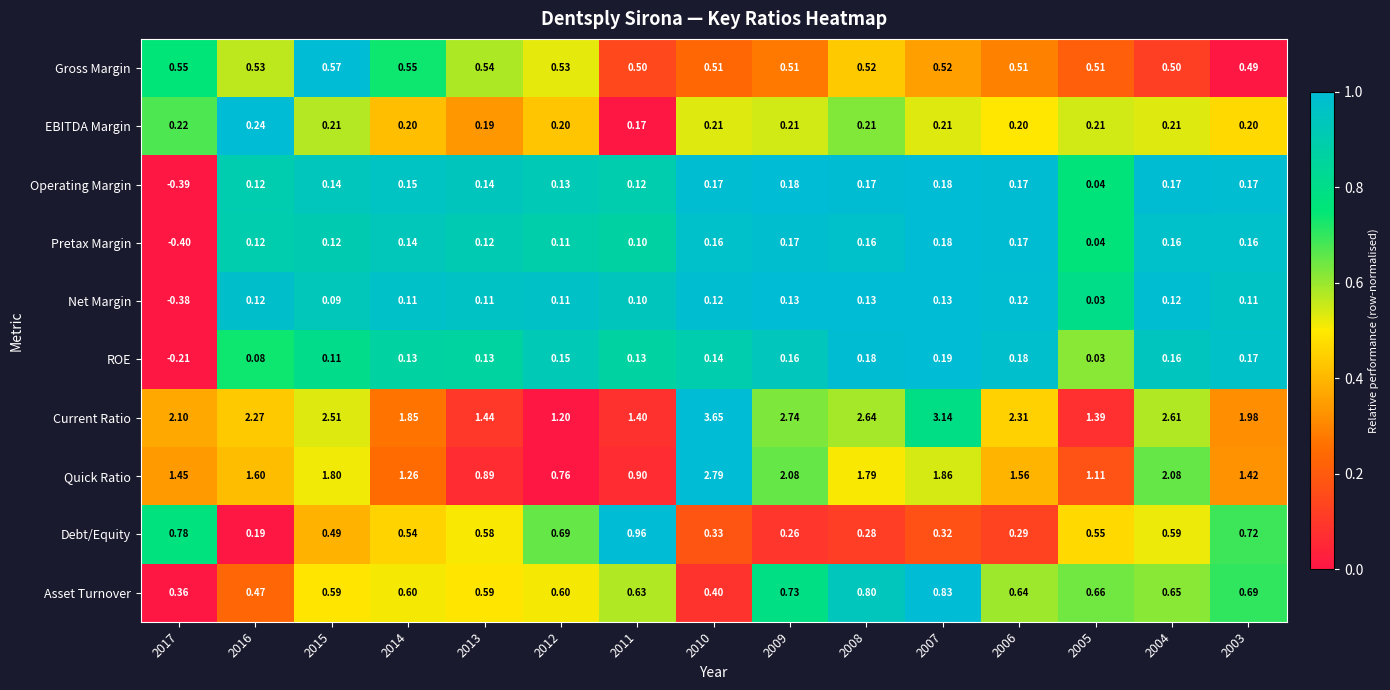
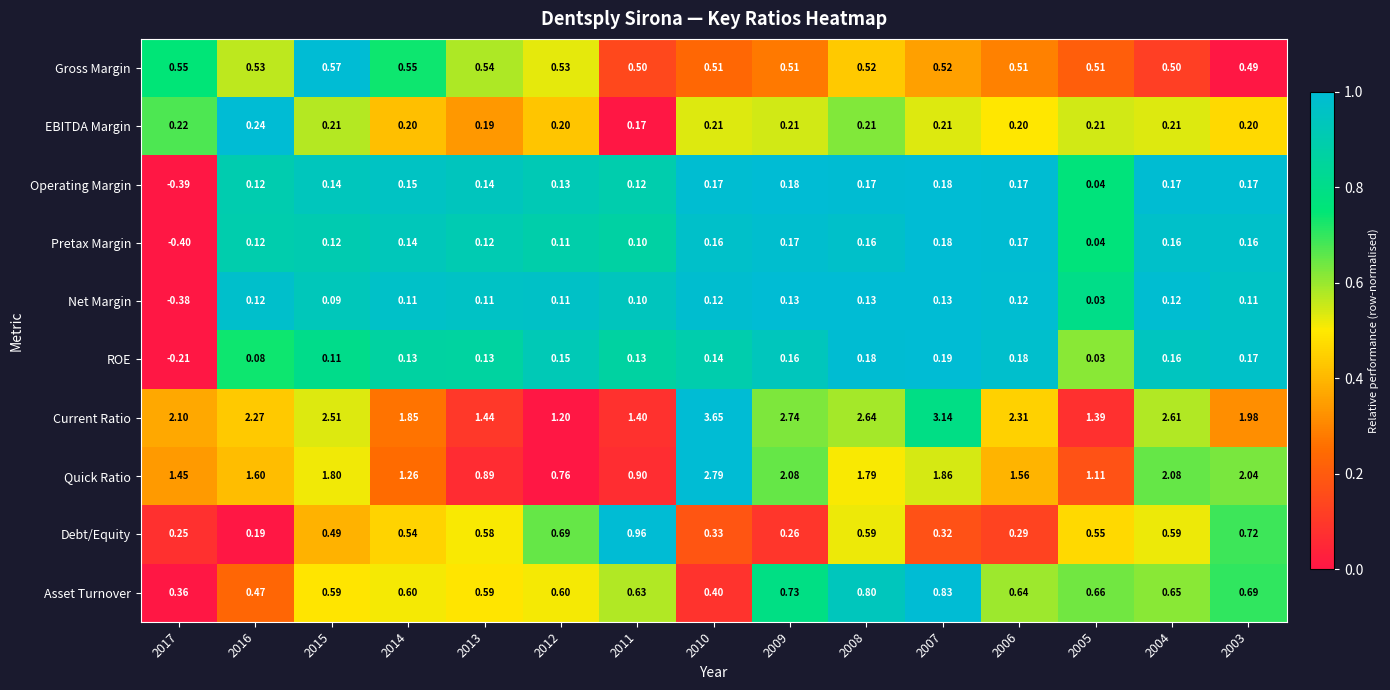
  {
    "Gross Margin": {
      "2017": 0.55,
      "2016": 0.53,
      "2015": 0.57,
      "2014": 0.55,
      "2013": 0.54,
      "2012": 0.53,
      "2011": 0.50,
      "2010": 0.51,
      "2009": 0.51,
      "2008": 0.52,
      "2007": 0.52,
      "2006": 0.51,
      "2005": 0.51,
      "2004": 0.50,
      "2003": 0.49
    },
    "EBITDA Margin": {
      "2017": 0.22,
      "2016": 0.24,
      "2015": 0.21,
      "2014": 0.20,
      "2013": 0.19,
      "2012": 0.20,
      "2011": 0.17,
      "2010": 0.21,
      "2009": 0.21,
      "2008": 0.21,
      "2007": 0.21,
      "2006": 0.20,
      "2005": 0.21,
      "2004": 0.21,
      "2003": 0.20
    },
    "Operating Margin": {
      "2017": -0.39,
      "2016": 0.12,
      "2015": 0.14,
      "2014": 0.15,
      "2013": 0.14,
      "2012": 0.13,
      "2011": 0.12,
      "2010": 0.17,
      "2009": 0.18,
      "2008": 0.17,
      "2007": 0.18,
      "2006": 0.17,
      "2005": 0.04,
      "2004": 0.17,
      "2003": 0.17
    },
    "Pretax Margin": {
      "2017": -0.40,
      "2016": 0.12,
      "2015": 0.12,
      "2014": 0.14,
      "2013": 0.12,
      "2012": 0.11,
      "2011": 0.10,
      "2010": 0.16,
      "2009": 0.17,
      "2008": 0.16,
      "2007": 0.18,
      "2006": 0.17,
      "2005": 0.04,
      "2004": 0.16,
      "2003": 0.16
    },
    "Net Margin": {
      "2017": -0.38,
      "2016": 0.12,
      "2015": 0.09,
      "2014": 0.11,
      "2013": 0.11,
      "2012": 0.11,
      "2011": 0.10,
      "2010": 0.12,
      "2009": 0.13,
      "2008": 0.13,
      "2007": 0.13,
      "2006": 0.12,
      "2005": 0.03,
      "2004": 0.12,
      "2003": 0.11
    },
    "ROE": {
      "2017": -0.21,
      "2016": 0.08,
      "2015": 0.11,
      "2014": 0.13,
      "2013": 0.13,
      "2012": 0.15,
      "2011": 0.13,
      "2010": 0.14,
      "2009": 0.16,
      "2008": 0.18,
      "2007": 0.19,
      "2006": 0.18,
      "2005": 0.03,
      "2004": 0.16,
      "2003": 0.17
    },
    "Current Ratio": {
      "2017": 2.10,
      "2016": 2.27,
      "2015": 2.51,
      "2014": 1.85,
      "2013": 1.44,
      "2012": 1.20,
      "2011": 1.40,
      "2010": 3.65,
      "2009": 2.74,
      "2008": 2.64,
      "2007": 3.14,
      "2006": 2.31,
      "2005": 1.39,
      "2004": 2.61,
      "2003": 1.98
    },
    "Quick Ratio": {
      "2017": 1.45,
      "2016": 1.60,
      "2015": 1.80,
      "2014": 1.26,
      "2013": 0.89,
      "2012": 0.76,
      "2011": 0.90,
      "2010": 2.79,
      "2009": 2.08,
      "2008": 1.79,
      "2007": 1.86,
      "2006": 1.56,
      "2005": 1.11,
      "2004": 2.08,
-     "2003": 1.42
+     "2003": 2.04
    },
    "Debt/Equity": {
-     "2017": 0.78,
+     "2017": 0.25,
      "2016": 0.19,
      "2015": 0.49,
      "2014": 0.54,
      "2013": 0.58,
      "2012": 0.69,
      "2011": 0.96,
      "2010": 0.33,
      "2009": 0.26,
-     "2008": 0.28,
+     "2008": 0.59,
      "2007": 0.32,
      "2006": 0.29,
      "2005": 0.55,
      "2004": 0.59,
      "2003": 0.72
    },
    "Asset Turnover": {
      "2017": 0.36,
      "2016": 0.47,
      "2015": 0.59,
      "2014": 0.60,
      "2013": 0.59,
      "2012": 0.60,
      "2011": 0.63,
      "2010": 0.40,
      "2009": 0.73,
      "2008": 0.80,
      "2007": 0.83,
      "2006": 0.64,
      "2005": 0.66,
      "2004": 0.65,
      "2003": 0.69
    }
  }
